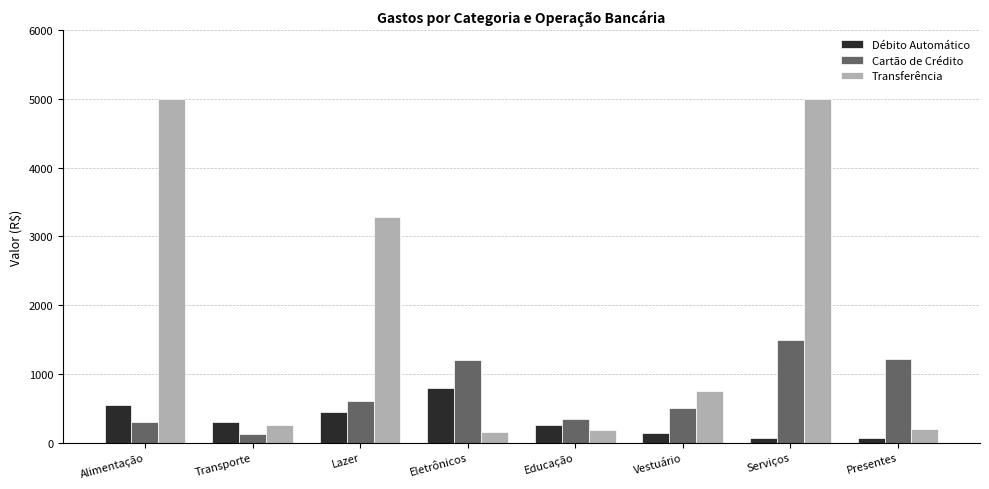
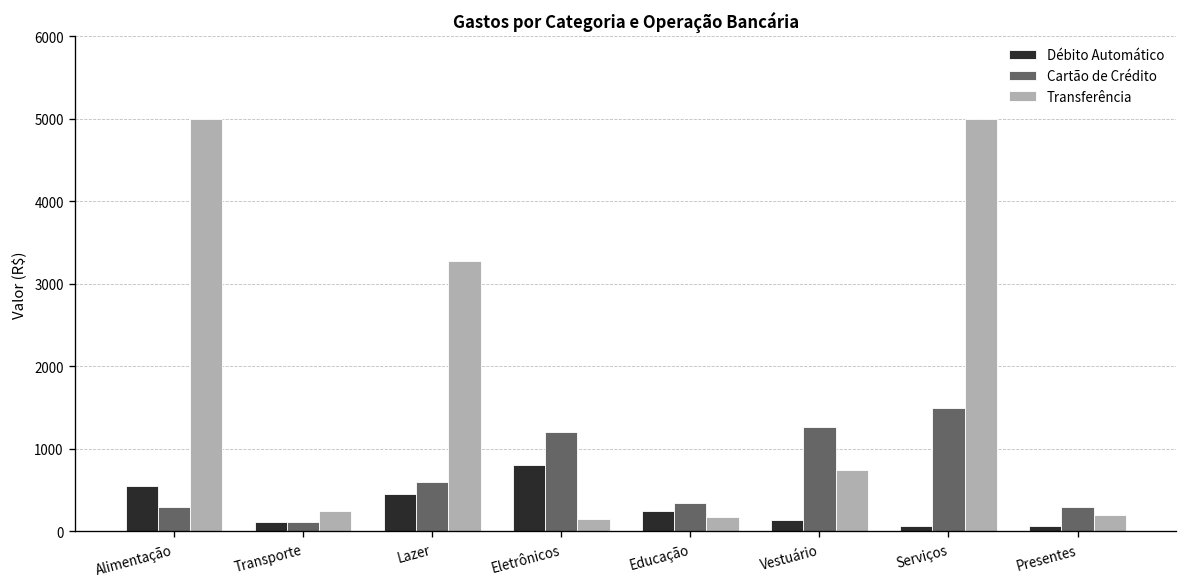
  {
    "Débito Automático": {
      "Alimentação": 600,
-     "Transporte": 300,
+     "Transporte": 100,
      "Lazer": 500,
      "Eletrônicos": 800,
      "Educação": 300,
      "Vestuário": 100,
      "Serviços": 100,
      "Presentes": 100
    },
    "Cartão de Crédito": {
      "Alimentação": 300,
      "Transporte": 100,
      "Lazer": 600,
      "Eletrônicos": 1200,
      "Educação": 400,
-     "Vestuário": 500,
+     "Vestuário": 1300,
      "Serviços": 1500,
-     "Presentes": 1200
+     "Presentes": 300
    },
    "Transferência": {
      "Alimentação": 5000,
      "Transporte": 300,
      "Lazer": 3300,
      "Eletrônicos": 200,
      "Educação": 200,
      "Vestuário": 800,
      "Serviços": 5000,
      "Presentes": 200
    }
  }
